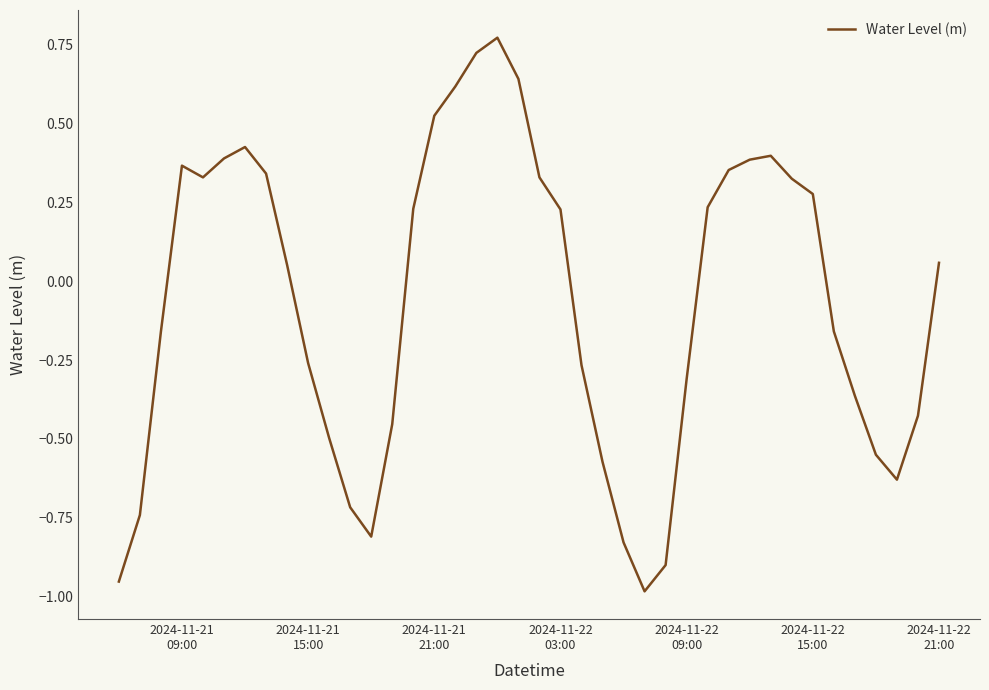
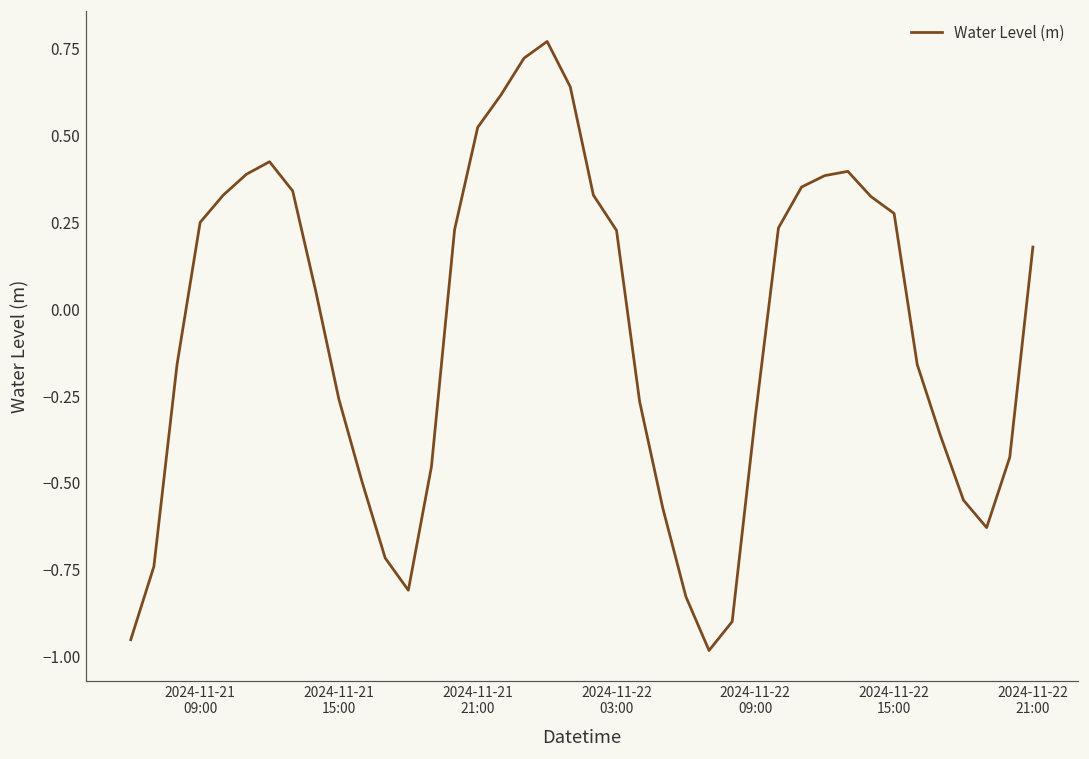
  {
-   "2024-11-21 09:00": 0.37,
+   "2024-11-21 09:00": 0.25,
    "2024-11-21 15:00": -0.26,
    "2024-11-21 21:00": 0.52,
    "2024-11-22 03:00": 0.23,
    "2024-11-22 09:00": -0.31,
    "2024-11-22 15:00": 0.28,
-   "2024-11-22 21:00": 0.06
+   "2024-11-22 21:00": 0.18
  }
